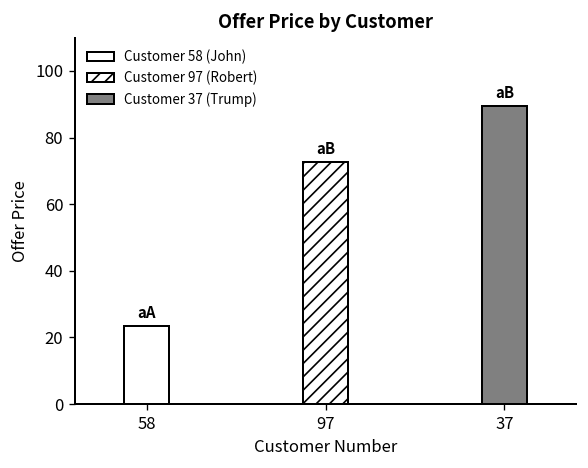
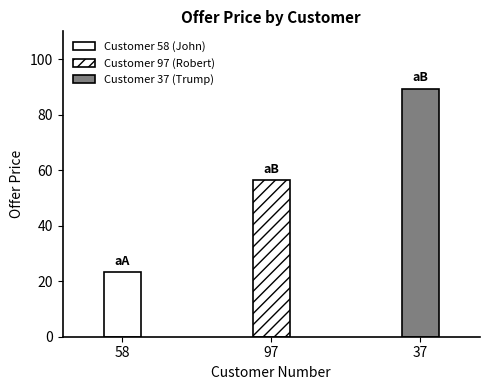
  {
    "58": 23,
-   "97": 73,
+   "97": 56,
    "37": 89
  }
